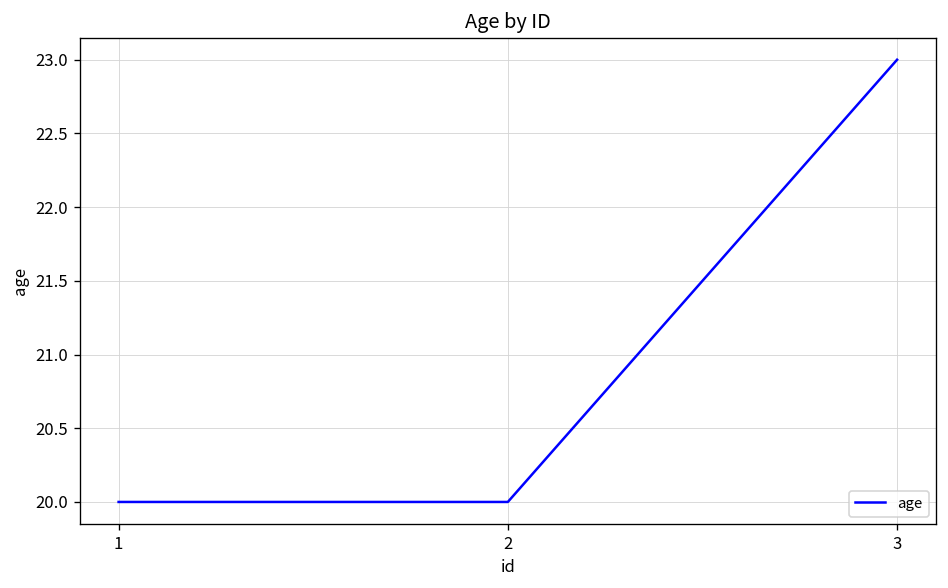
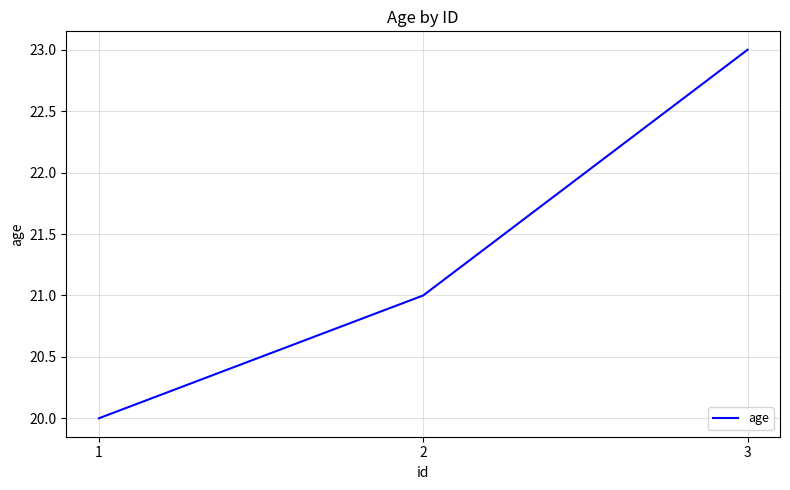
  {
    "1": 20,
-   "2": 20,
+   "2": 21,
    "3": 23
  }
